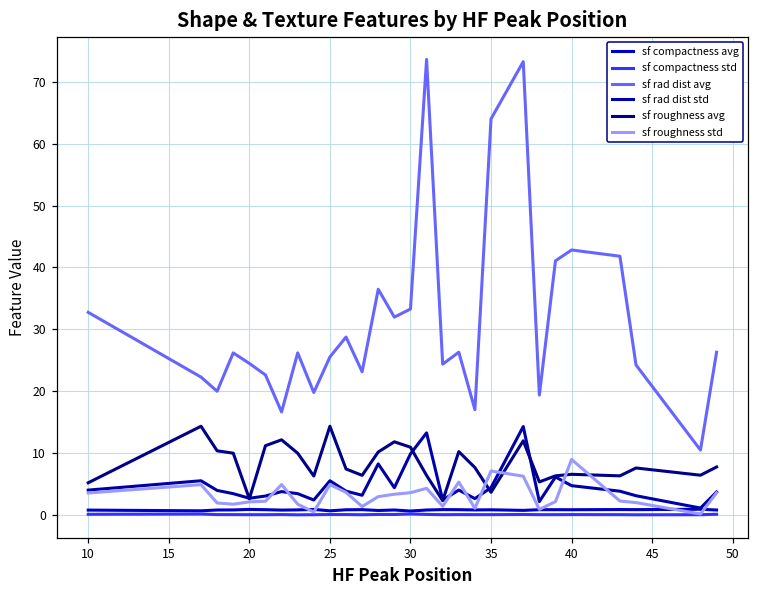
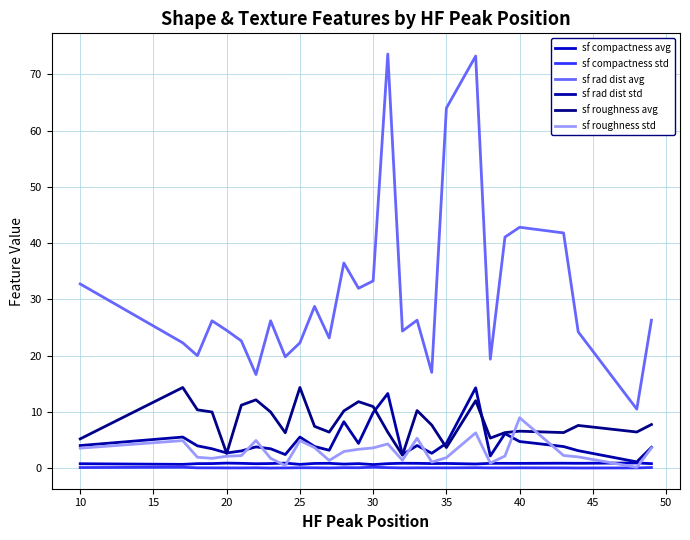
  {
    "sf compactness std": {
      "10": 0,
      "20": 0,
      "25": 0,
      "30": 0,
      "35": 0,
      "40": 0
    },
    "sf rad dist avg": {
      "10": 33,
      "20": 24,
-     "25": 26,
+     "25": 22,
      "30": 33,
      "35": 64,
      "40": 43
    },
    "sf roughness std": {
      "10": 4,
      "20": 2,
      "25": 5,
      "30": 4,
-     "35": 7,
+     "35": 2,
      "40": 9
    }
  }
